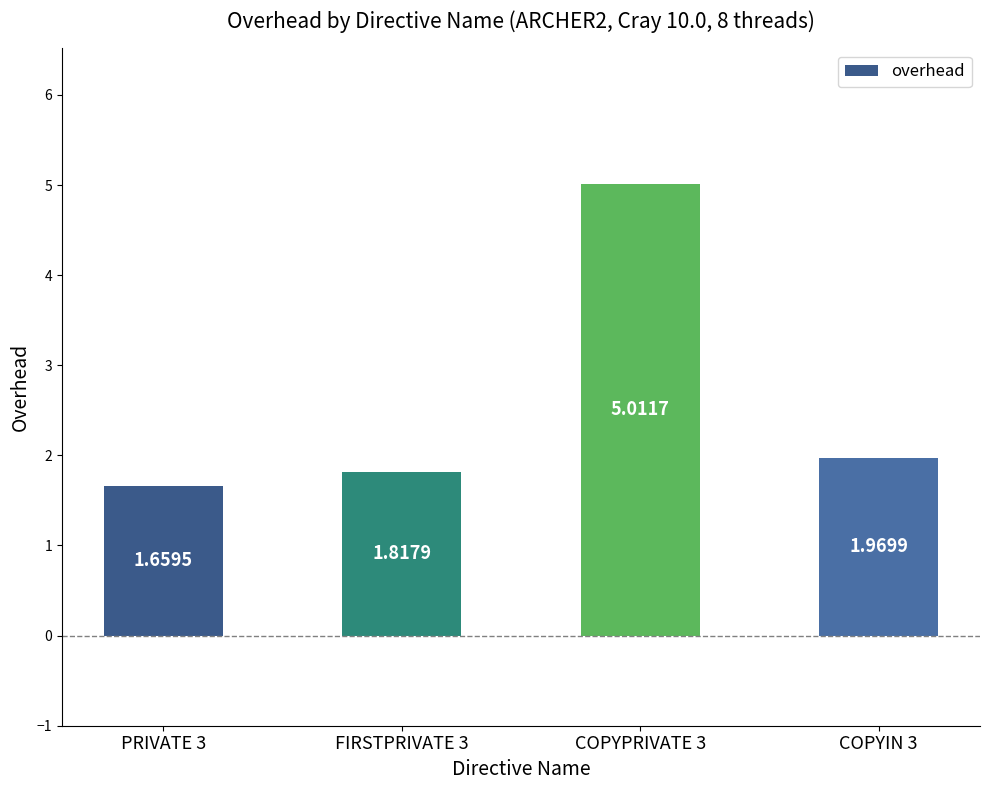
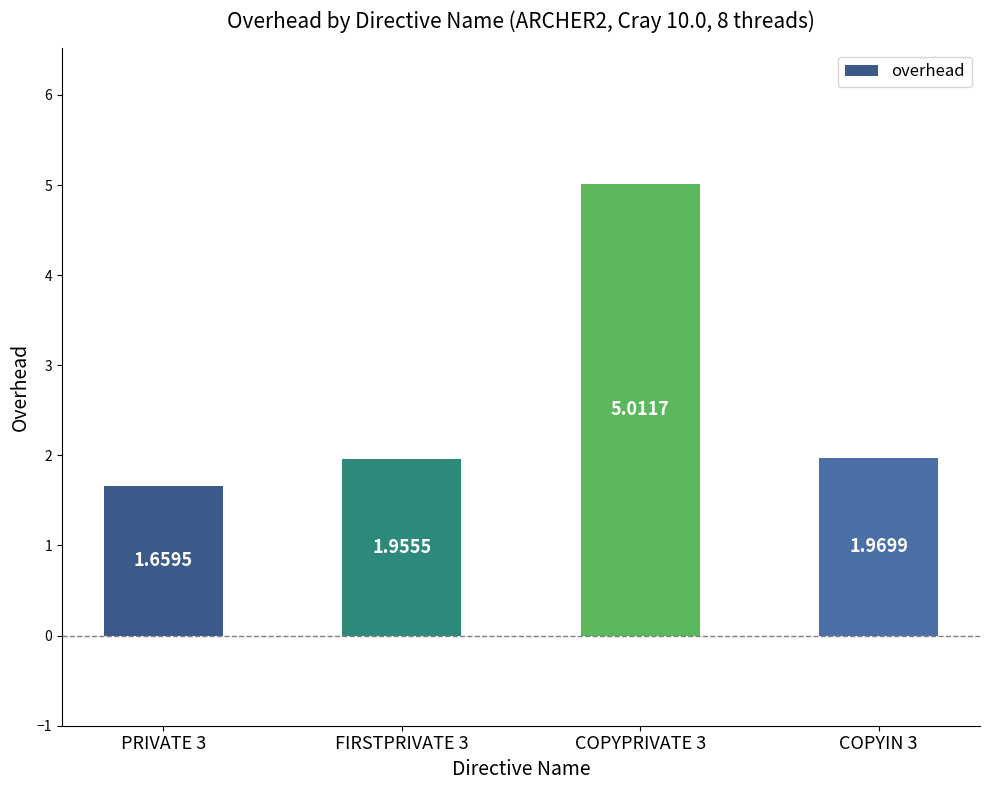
  {
    "PRIVATE 3": 1.6595,
-   "FIRSTPRIVATE 3": 1.8179,
+   "FIRSTPRIVATE 3": 1.9555,
    "COPYPRIVATE 3": 5.0117,
    "COPYIN 3": 1.9699
  }
